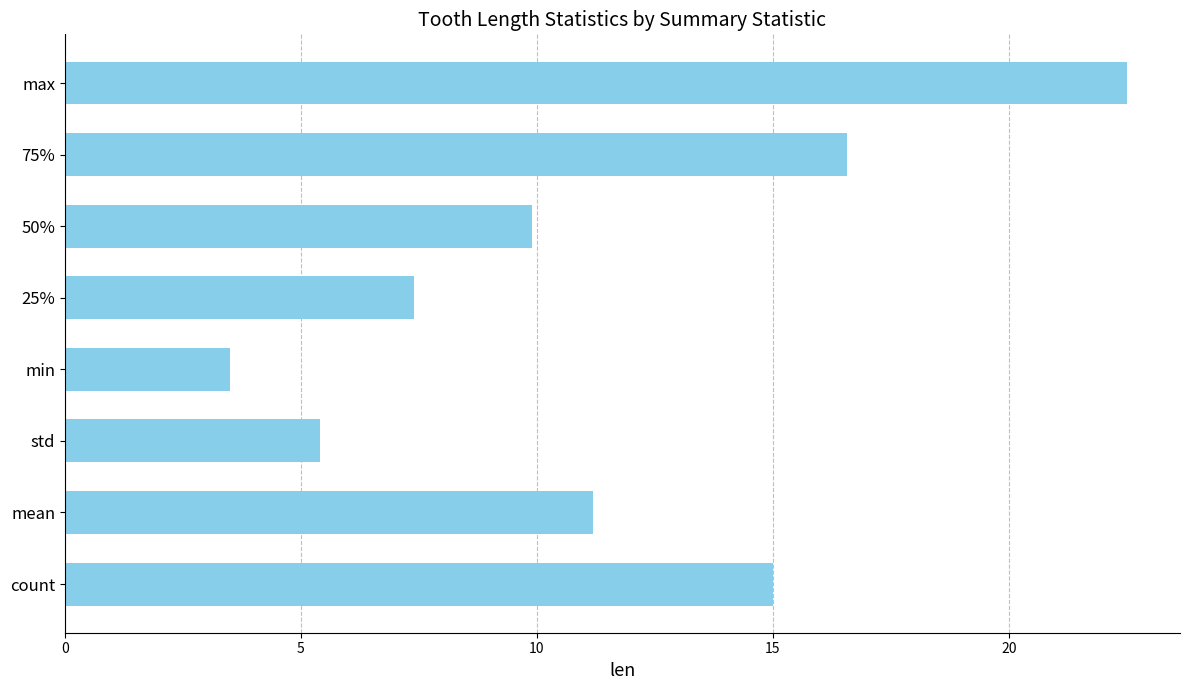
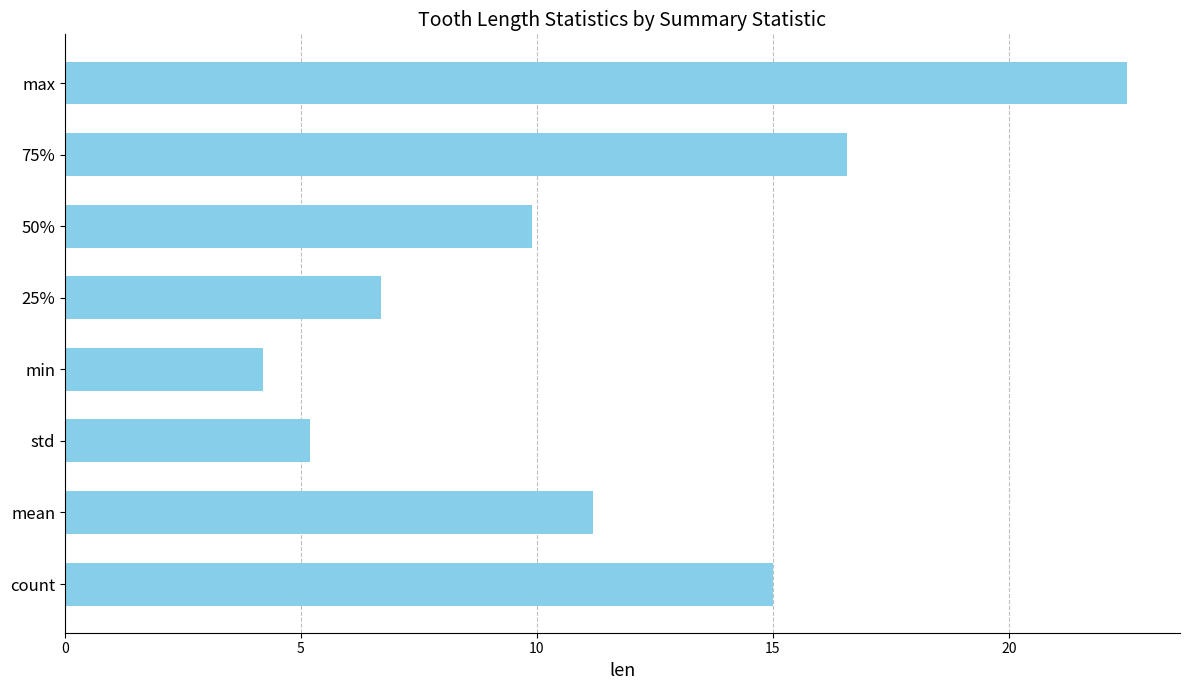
  {
    "max": 22.5,
    "75%": 16.6,
    "50%": 9.9,
-   "25%": 7.4,
-   "min": 3.5,
-   "std": 5.4,
+   "25%": 6.7,
+   "min": 4.2,
+   "std": 5.2,
    "mean": 11.2,
    "count": 15.0
  }
